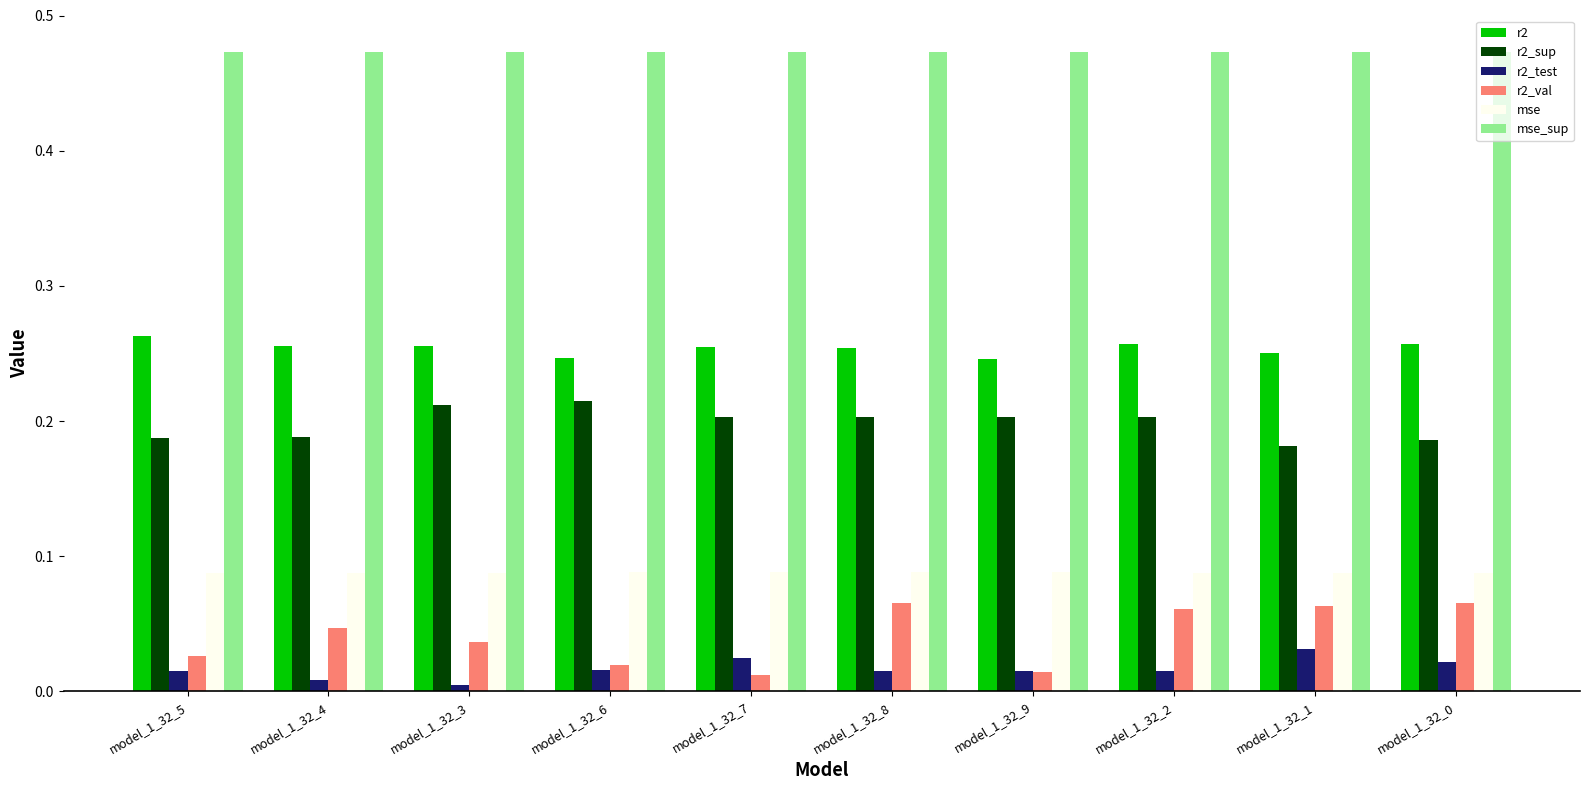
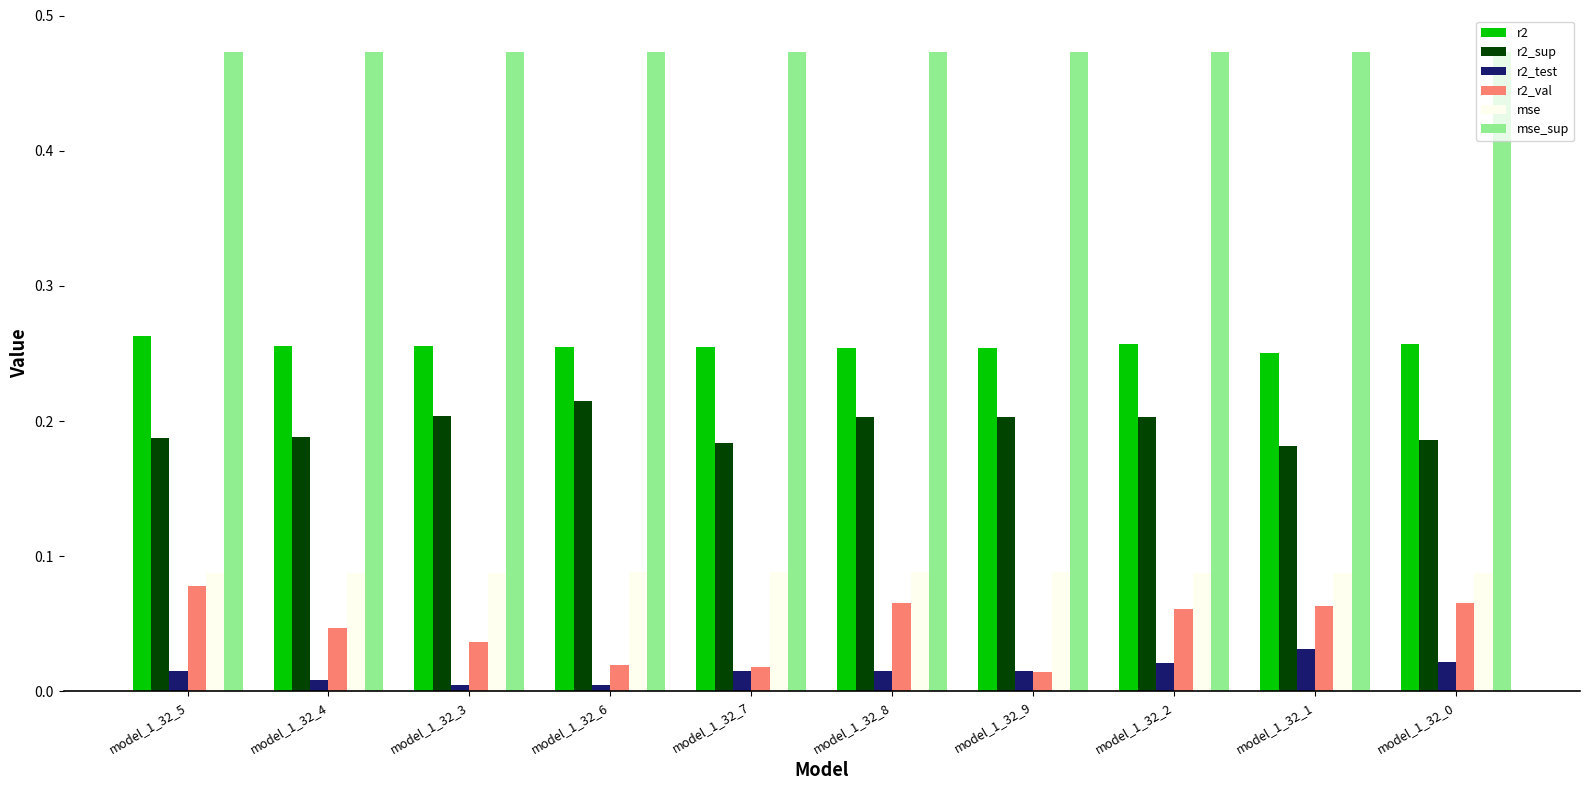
  {
    "r2": {
      "model_1_32_5": 0.263,
      "model_1_32_4": 0.255,
      "model_1_32_3": 0.256,
-     "model_1_32_6": 0.247,
+     "model_1_32_6": 0.255,
      "model_1_32_7": 0.254,
      "model_1_32_8": 0.254,
-     "model_1_32_9": 0.246,
+     "model_1_32_9": 0.254,
      "model_1_32_2": 0.257,
      "model_1_32_1": 0.250,
      "model_1_32_0": 0.257
    },
    "r2_sup": {
      "model_1_32_5": 0.187,
      "model_1_32_4": 0.188,
-     "model_1_32_3": 0.212,
+     "model_1_32_3": 0.203,
      "model_1_32_6": 0.214,
-     "model_1_32_7": 0.203,
+     "model_1_32_7": 0.184,
      "model_1_32_8": 0.203,
      "model_1_32_9": 0.203,
      "model_1_32_2": 0.203,
      "model_1_32_1": 0.182,
      "model_1_32_0": 0.186
    },
    "r2_test": {
      "model_1_32_5": 0.015,
      "model_1_32_4": 0.008,
      "model_1_32_3": 0.005,
-     "model_1_32_6": 0.016,
-     "model_1_32_7": 0.025,
+     "model_1_32_6": 0.005,
+     "model_1_32_7": 0.015,
      "model_1_32_8": 0.015,
      "model_1_32_9": 0.015,
-     "model_1_32_2": 0.015,
+     "model_1_32_2": 0.021,
      "model_1_32_1": 0.032,
      "model_1_32_0": 0.022
    },
    "r2_val": {
-     "model_1_32_5": 0.026,
+     "model_1_32_5": 0.078,
      "model_1_32_4": 0.047,
      "model_1_32_3": 0.037,
      "model_1_32_6": 0.019,
-     "model_1_32_7": 0.012,
+     "model_1_32_7": 0.018,
      "model_1_32_8": 0.065,
      "model_1_32_9": 0.015,
      "model_1_32_2": 0.061,
      "model_1_32_1": 0.063,
      "model_1_32_0": 0.065
    },
    "mse": {
      "model_1_32_5": 0.088,
      "model_1_32_4": 0.088,
      "model_1_32_3": 0.088,
      "model_1_32_6": 0.088,
      "model_1_32_7": 0.088,
      "model_1_32_8": 0.088,
      "model_1_32_9": 0.088,
      "model_1_32_2": 0.088,
      "model_1_32_1": 0.088,
      "model_1_32_0": 0.088
    },
    "mse_sup": {
      "model_1_32_5": 0.473,
      "model_1_32_4": 0.473,
      "model_1_32_3": 0.473,
      "model_1_32_6": 0.473,
      "model_1_32_7": 0.473,
      "model_1_32_8": 0.473,
      "model_1_32_9": 0.473,
      "model_1_32_2": 0.473,
      "model_1_32_1": 0.473
    }
  }
